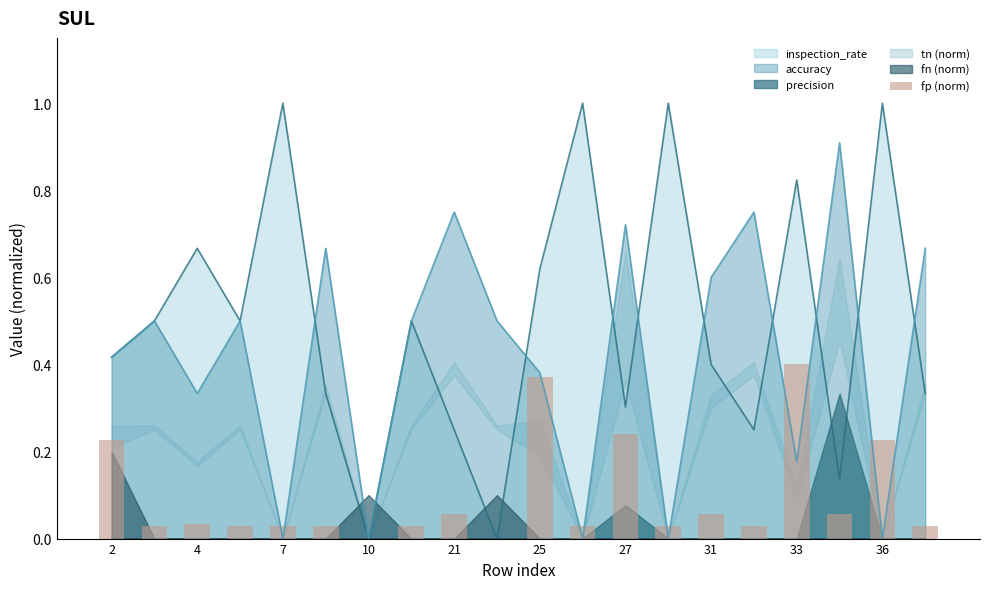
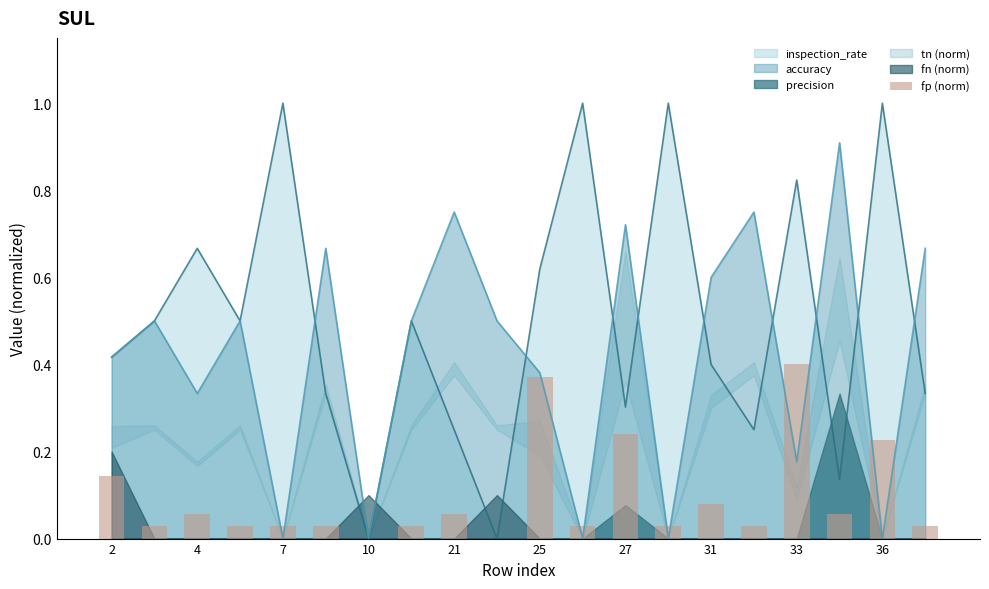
  {
    "fp (norm)": {
-     "2": 0.23,
-     "4": 0.03,
+     "2": 0.14,
+     "4": 0.06,
      "10": 0.00,
      "21": 0.06,
      "25": 0.37,
      "27": 0.24,
-     "31": 0.06,
+     "31": 0.08,
      "33": 0.40,
      "36": 0.23
    }
  }
